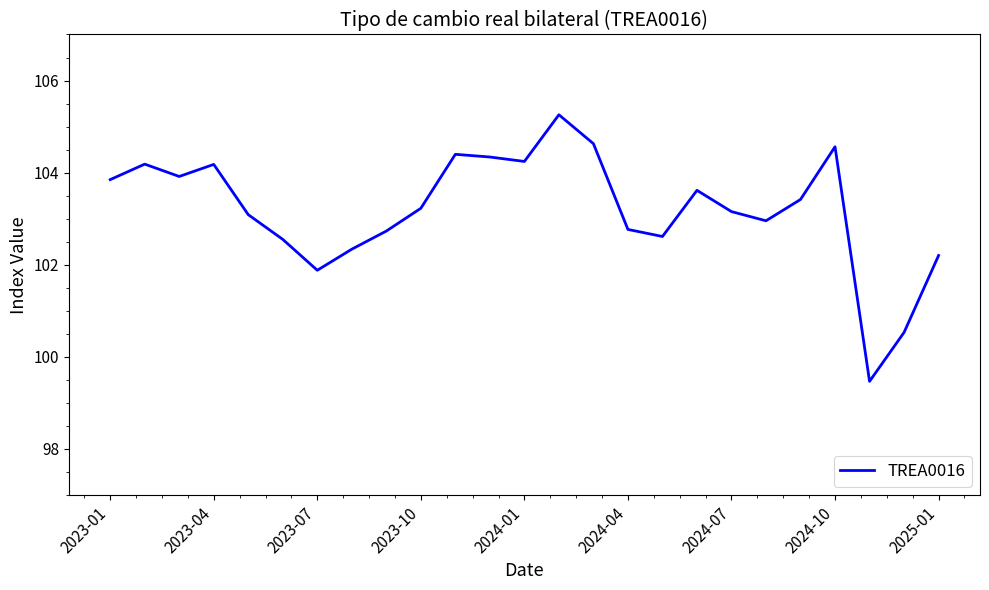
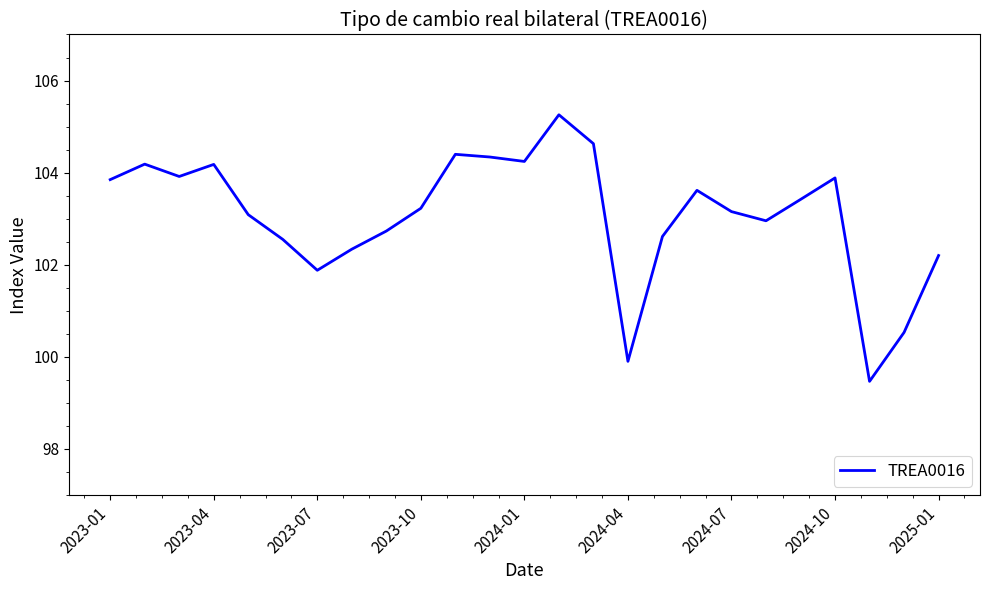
  {
    "2023-01": 103.8,
    "2023-04": 104.2,
    "2023-07": 101.9,
    "2023-10": 103.2,
    "2024-01": 104.2,
-   "2024-04": 102.8,
+   "2024-04": 99.9,
    "2024-07": 103.2,
-   "2024-10": 104.6,
+   "2024-10": 103.9,
    "2025-01": 102.2
  }
